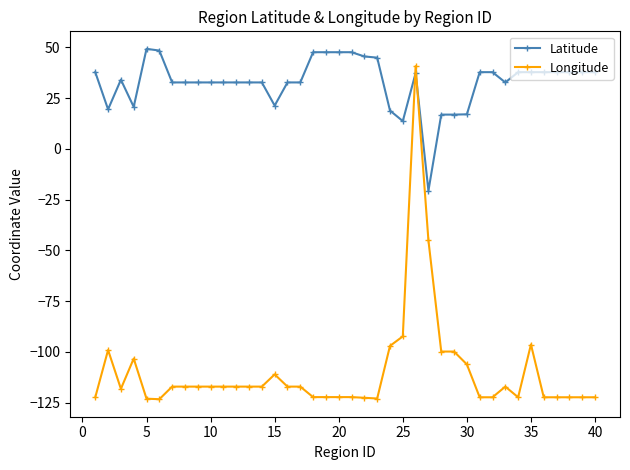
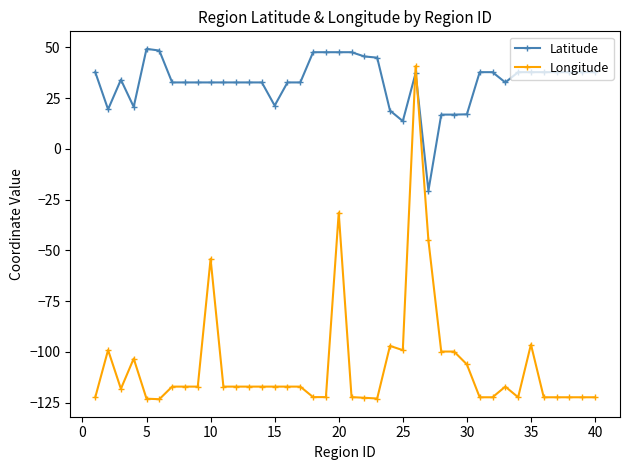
  {
    "Latitude": {
      "5": 49,
      "10": 33,
      "15": 21,
      "20": 48,
      "25": 14,
      "30": 17
    },
    "Longitude": {
      "5": -123,
-     "10": -117,
-     "15": -111,
-     "20": -122,
-     "25": -92,
+     "10": -54,
+     "15": -117,
+     "20": -31,
+     "25": -99,
      "30": -106,
      "35": -96,
      "40": -122
    }
  }
